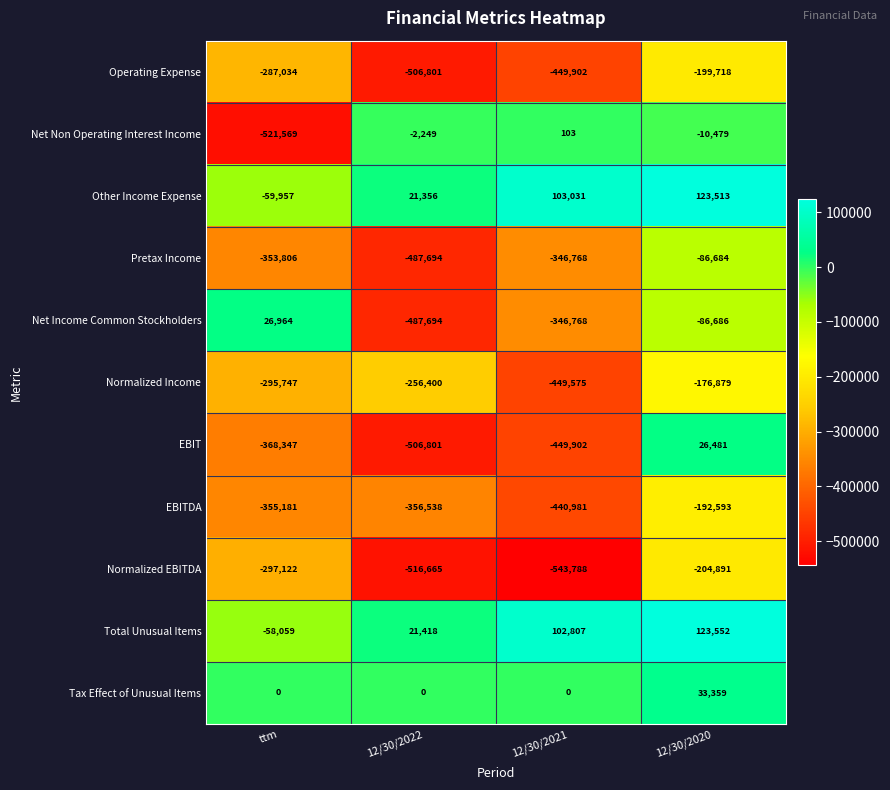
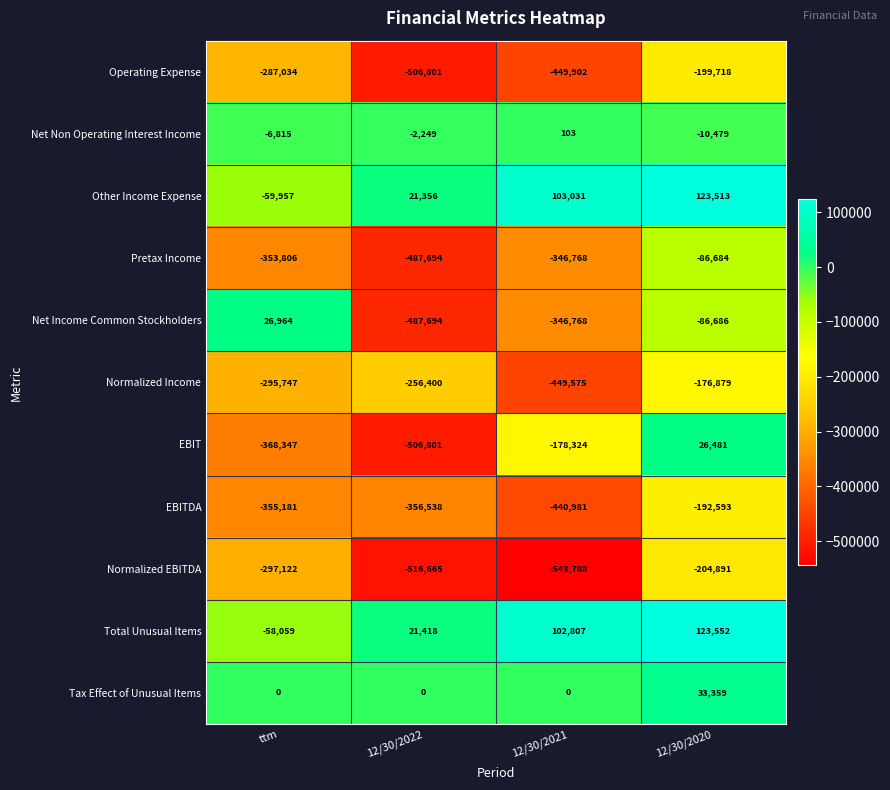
  {
    "Operating Expense": {
      "ttm": "-287,034",
      "12/30/2022": "-506,801",
      "12/30/2021": "-449,902",
      "12/30/2020": "-199,718"
    },
    "Net Non Operating Interest Income": {
-     "ttm": "-521,569",
+     "ttm": "-6,815",
      "12/30/2022": "-2,249",
      "12/30/2021": "103",
      "12/30/2020": "-10,479"
    },
    "Other Income Expense": {
      "ttm": "-59,957",
      "12/30/2022": "21,356",
      "12/30/2021": "103,031",
      "12/30/2020": "123,513"
    },
    "Pretax Income": {
      "ttm": "-353,806",
      "12/30/2022": "-487,694",
      "12/30/2021": "-346,768",
      "12/30/2020": "-86,684"
    },
    "Net Income Common Stockholders": {
      "ttm": "26,964",
      "12/30/2022": "-487,694",
      "12/30/2021": "-346,768",
      "12/30/2020": "-86,686"
    },
    "Normalized Income": {
      "ttm": "-295,747",
      "12/30/2022": "-256,400",
      "12/30/2021": "-449,575",
      "12/30/2020": "-176,879"
    },
    "EBIT": {
      "ttm": "-368,347",
      "12/30/2022": "-506,801",
-     "12/30/2021": "-449,902",
+     "12/30/2021": "-178,324",
      "12/30/2020": "26,481"
    },
    "EBITDA": {
      "ttm": "-355,181",
      "12/30/2022": "-356,538",
      "12/30/2021": "-440,981",
      "12/30/2020": "-192,593"
    },
    "Normalized EBITDA": {
      "ttm": "-297,122",
      "12/30/2022": "-516,665",
      "12/30/2021": "-543,788",
      "12/30/2020": "-204,891"
    },
    "Total Unusual Items": {
      "ttm": "-58,059",
      "12/30/2022": "21,418",
      "12/30/2021": "102,807",
      "12/30/2020": "123,552"
    },
    "Tax Effect of Unusual Items": {
      "ttm": "0",
      "12/30/2022": "0",
      "12/30/2021": "0",
      "12/30/2020": "33,359"
    }
  }
